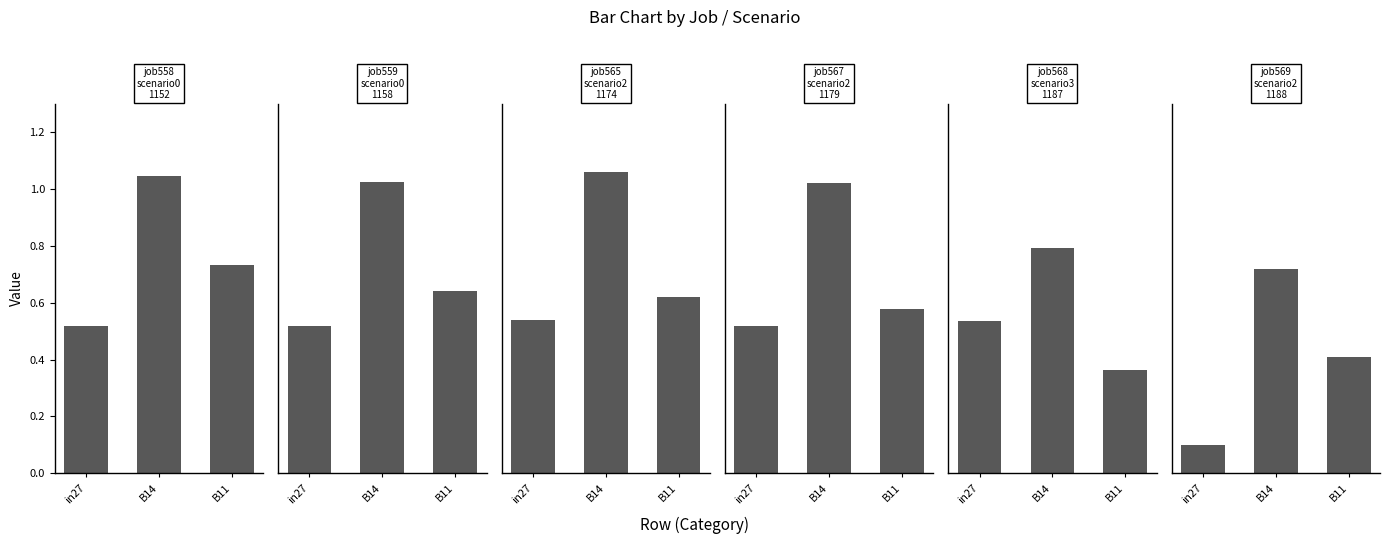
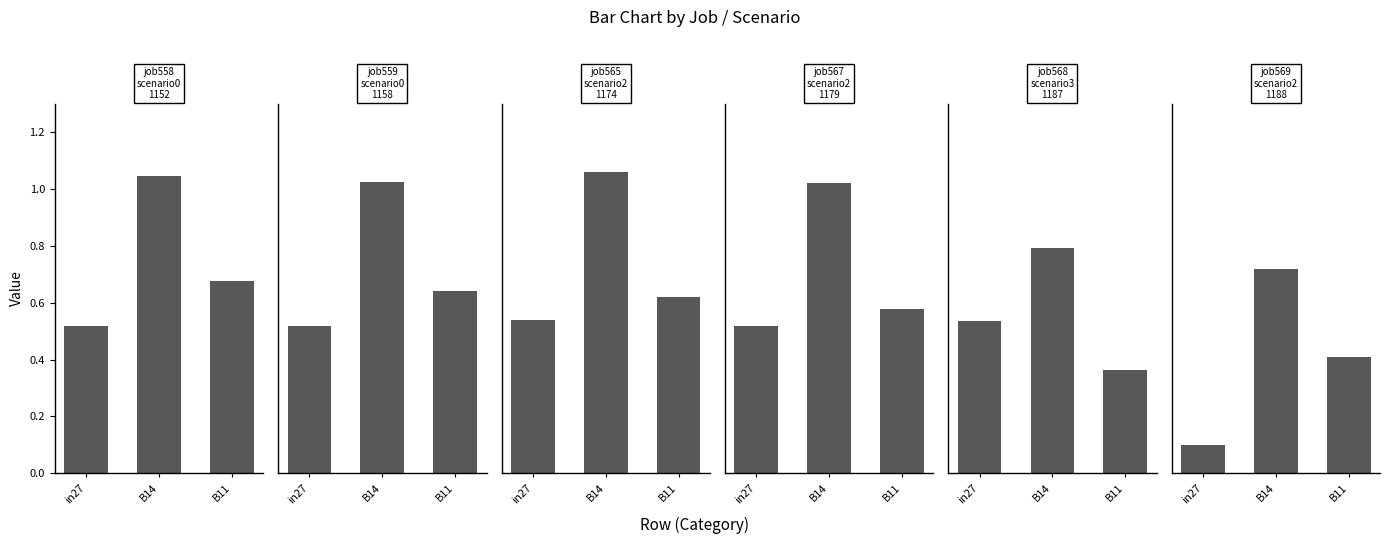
  {
    "job558 scenario0 1152": {
      "in27": 0.52,
      "B14": 1.04,
-     "B11": 0.73
+     "B11": 0.68
    }
  }
